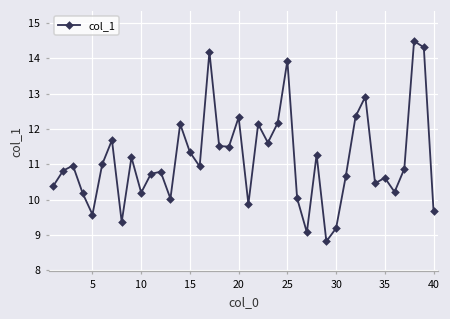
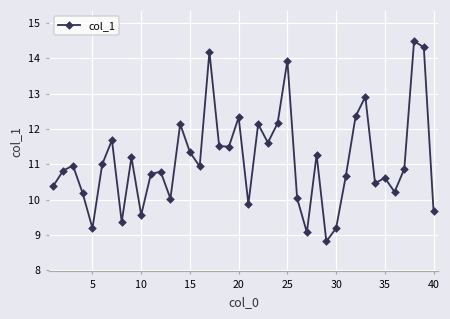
  {
-   "5": 9.6,
-   "10": 10.2,
+   "5": 9.2,
+   "10": 9.6,
    "15": 11.3,
    "20": 12.3,
    "25": 13.9,
    "30": 9.2,
    "35": 10.6,
    "40": 9.7
  }
